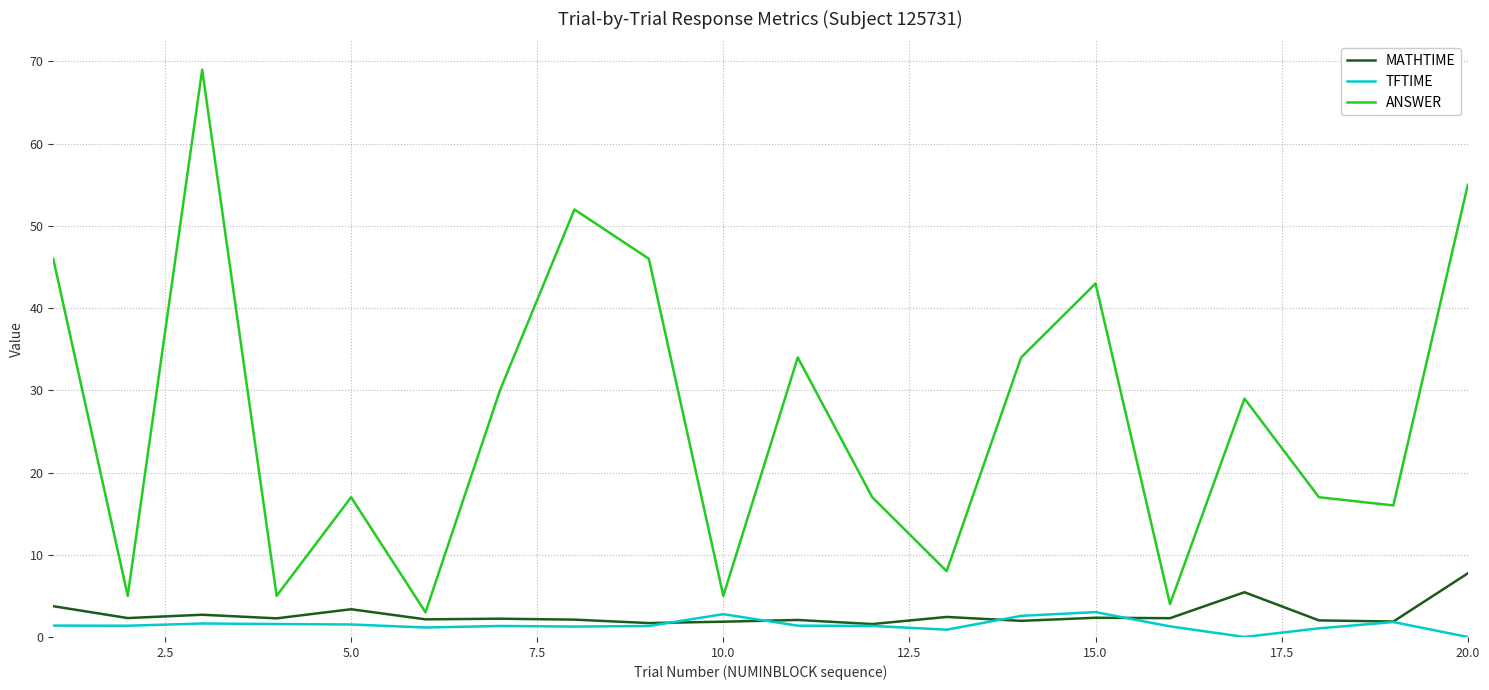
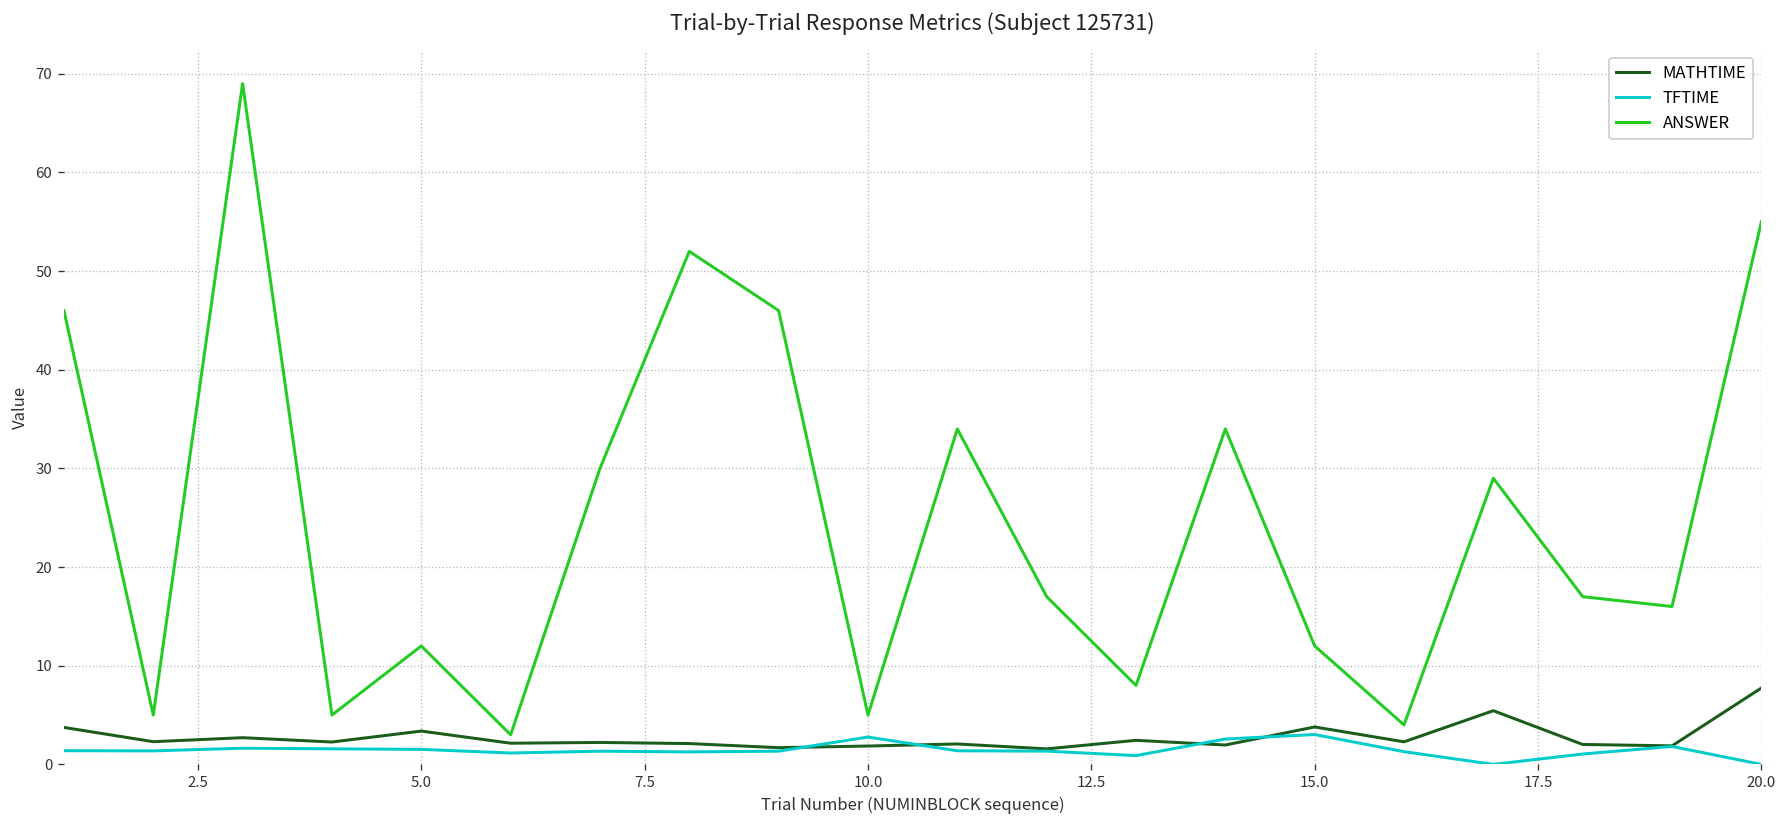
  {
    "MATHTIME": {
      "5.0": 3,
      "10.0": 2,
-     "15.0": 2,
+     "15.0": 4,
      "20.0": 8
    },
    "TFTIME": {
      "5.0": 2,
      "10.0": 3,
      "15.0": 3,
      "20.0": 0
    },
    "ANSWER": {
-     "5.0": 17,
+     "5.0": 12,
      "10.0": 5,
-     "15.0": 43,
+     "15.0": 12,
      "20.0": 55
    }
  }
